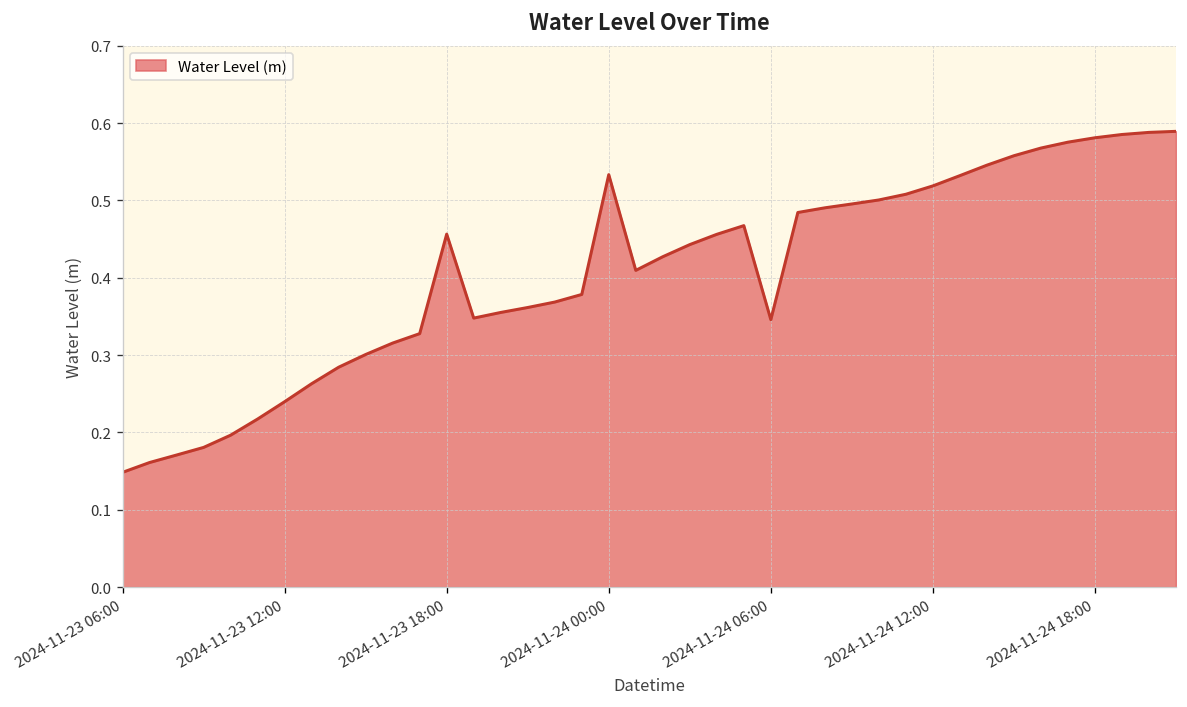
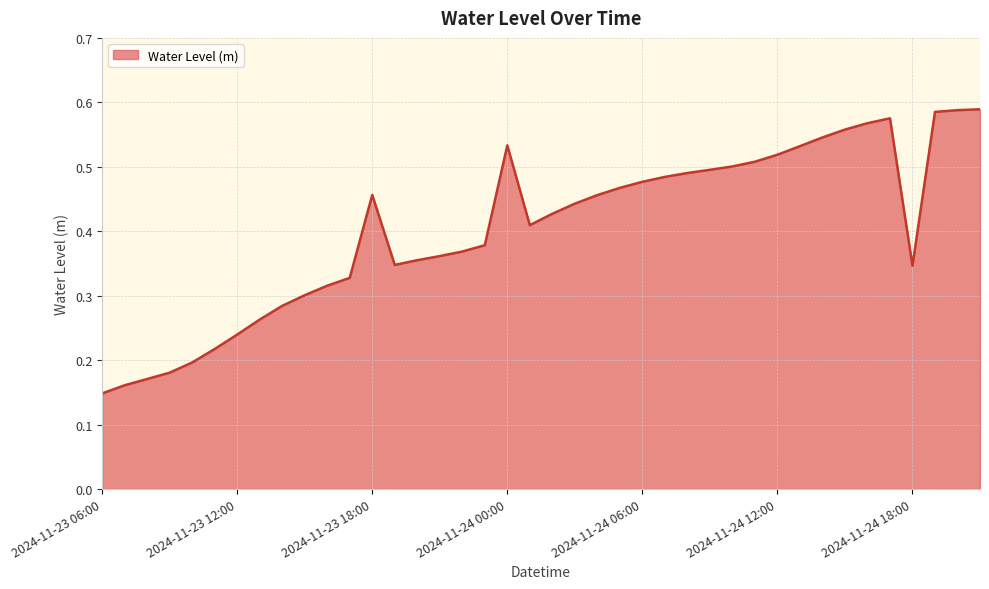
  {
    "2024-11-23 06:00": 0.15,
    "2024-11-23 12:00": 0.24,
    "2024-11-23 18:00": 0.46,
    "2024-11-24 00:00": 0.53,
-   "2024-11-24 06:00": 0.35,
+   "2024-11-24 06:00": 0.48,
    "2024-11-24 12:00": 0.52,
-   "2024-11-24 18:00": 0.58
+   "2024-11-24 18:00": 0.35
  }
